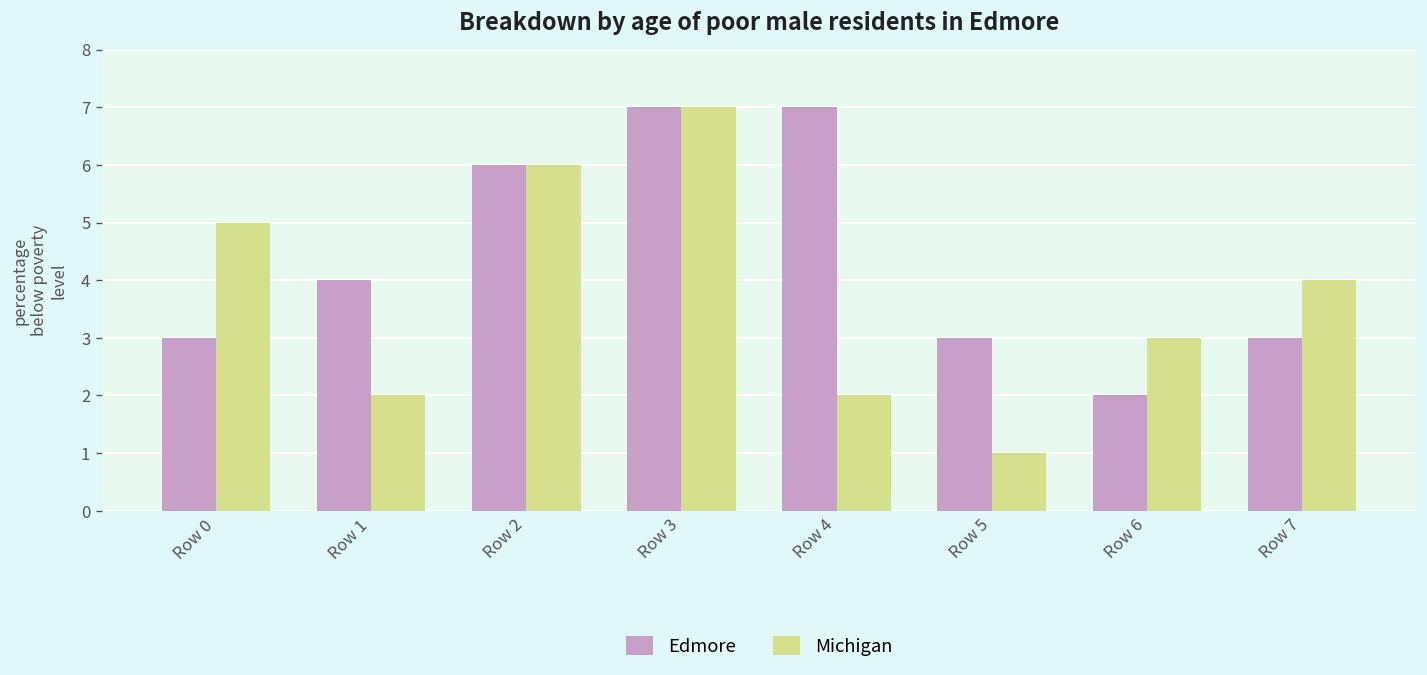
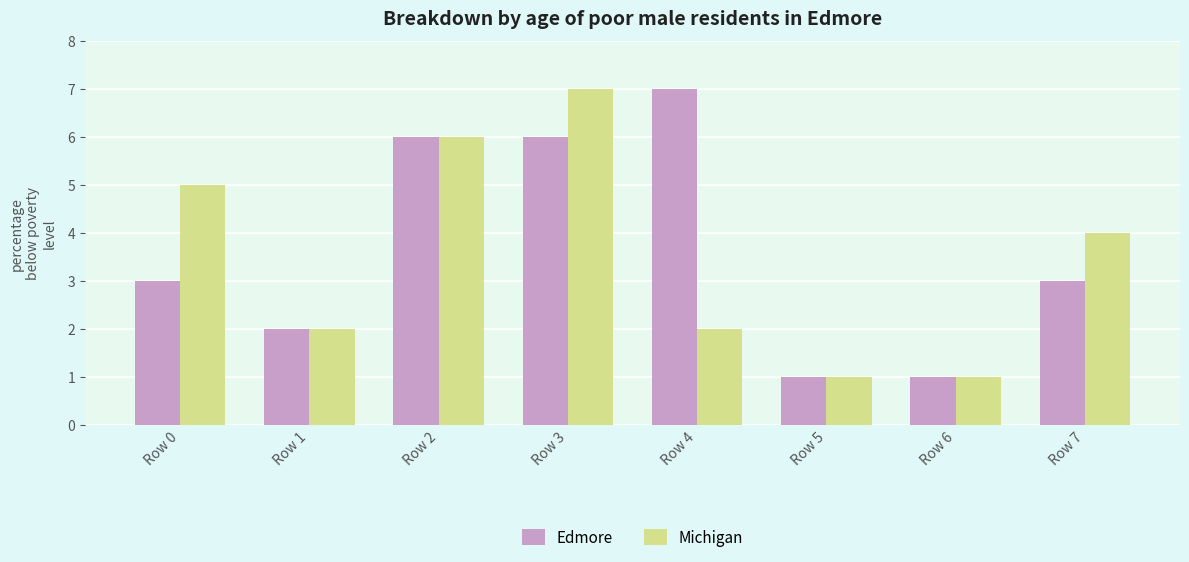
  {
    "Edmore": {
      "Row 0": 3,
-     "Row 1": 4,
+     "Row 1": 2,
      "Row 2": 6,
-     "Row 3": 7,
+     "Row 3": 6,
      "Row 4": 7,
-     "Row 5": 3,
-     "Row 6": 2,
+     "Row 5": 1,
+     "Row 6": 1,
      "Row 7": 3
    },
    "Michigan": {
      "Row 0": 5,
      "Row 1": 2,
      "Row 2": 6,
      "Row 3": 7,
      "Row 4": 2,
      "Row 5": 1,
-     "Row 6": 3,
+     "Row 6": 1,
      "Row 7": 4
    }
  }
